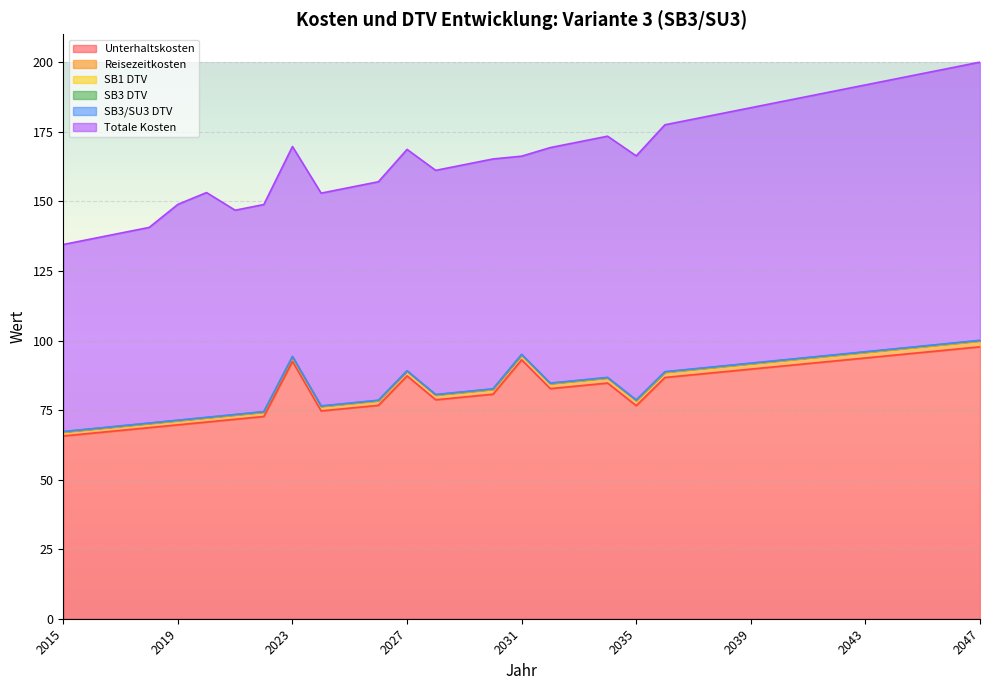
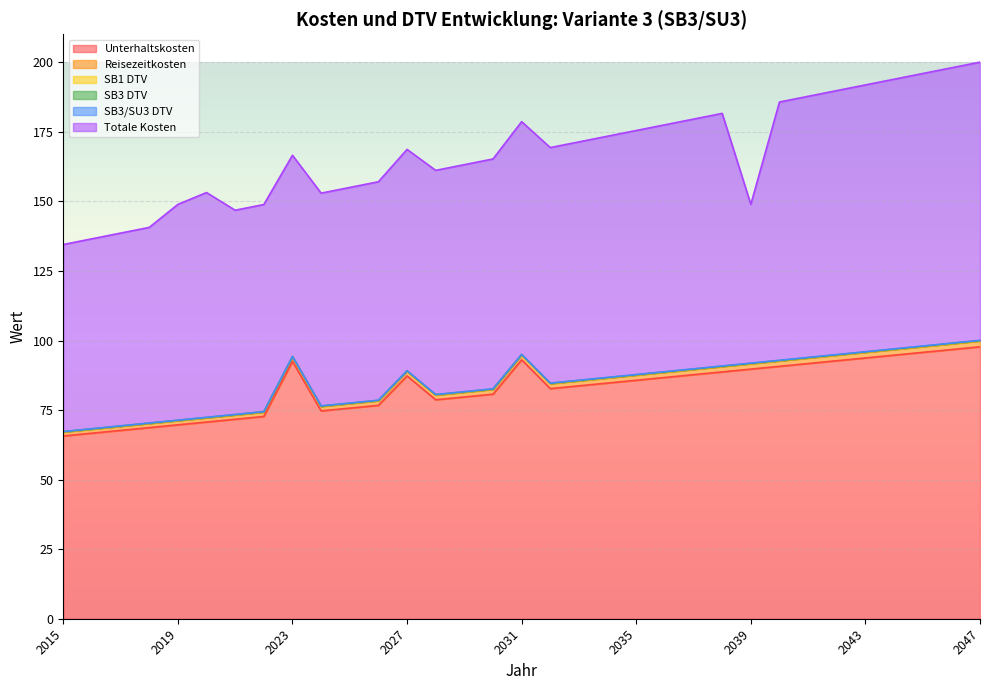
  {
    "Unterhaltskosten": {
      "2015": 66,
      "2019": 70,
      "2023": 93,
      "2027": 87,
      "2031": 93,
-     "2035": 77,
+     "2035": 86,
      "2039": 90,
      "2043": 94,
      "2047": 98
    },
    "Totale Kosten": {
      "2015": 67,
      "2019": 78,
-     "2023": 75,
+     "2023": 72,
      "2027": 80,
-     "2031": 71,
+     "2031": 84,
      "2035": 88,
-     "2039": 92,
+     "2039": 57,
      "2043": 96,
      "2047": 100
    }
  }
